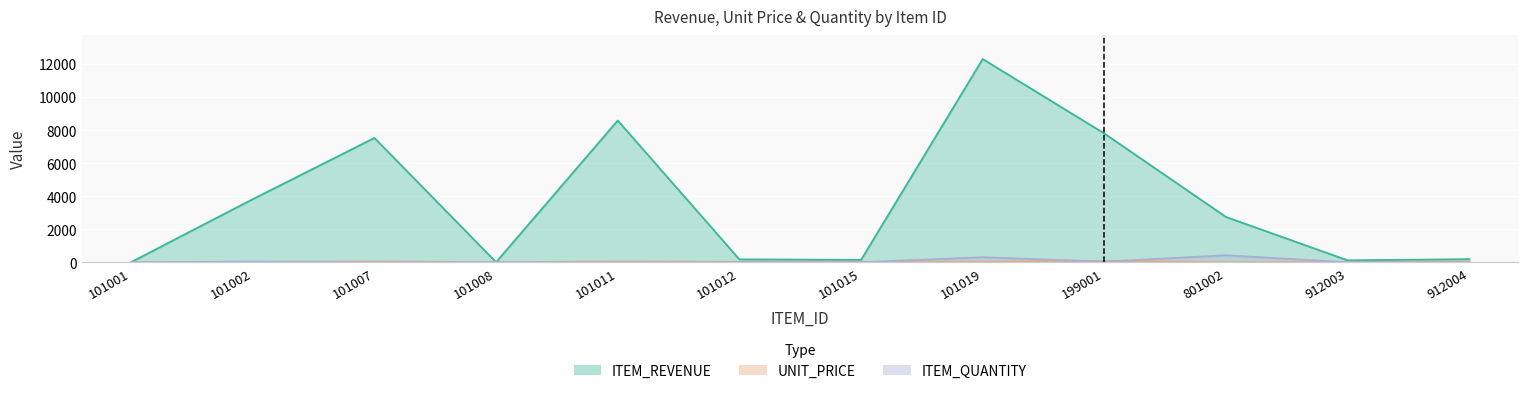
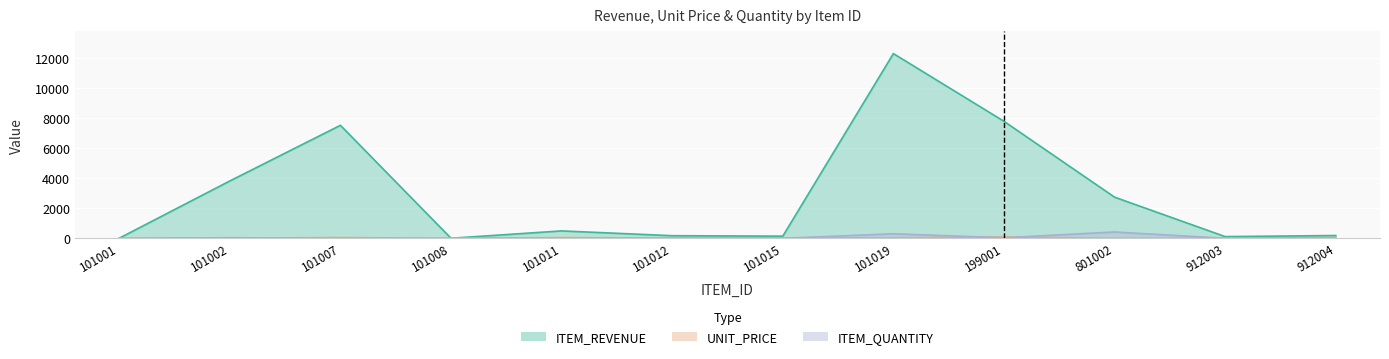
  {
    "ITEM_REVENUE": {
      "101002": 3800,
      "101007": 7500,
-     "101011": 8600,
+     "101011": 500,
      "101019": 12300,
      "199001": 7800,
      "801002": 2700
    }
  }
